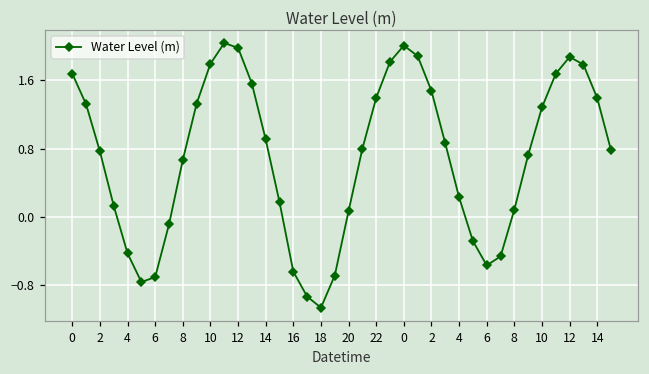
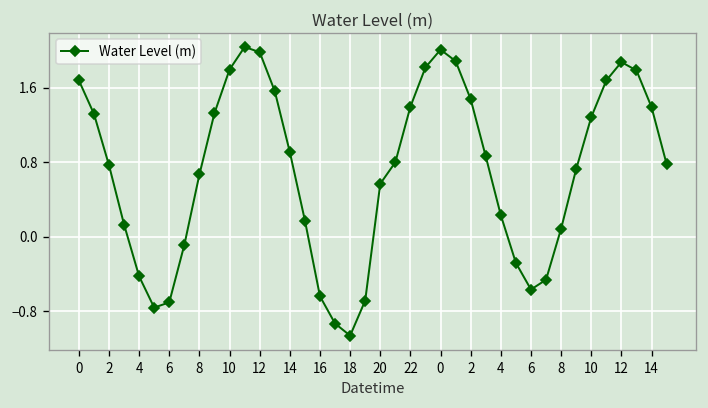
  {
    "16": -0.6,
    "18": -1.1,
-   "20": 0.1,
+   "20": 0.6,
    "22": 1.4
  }
